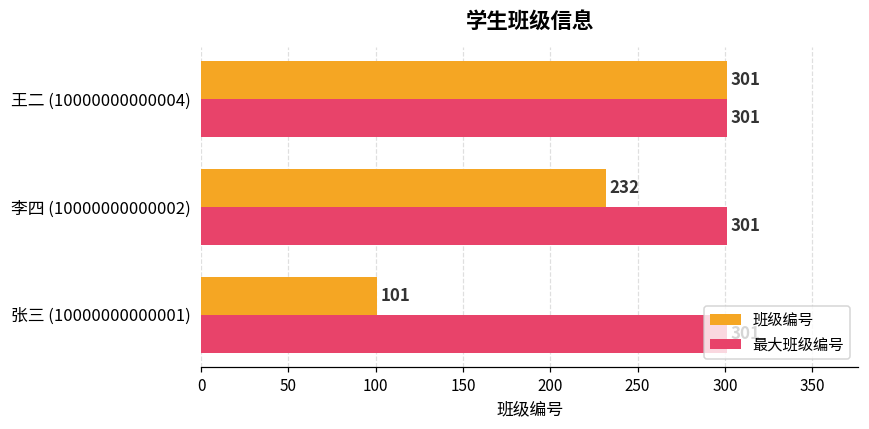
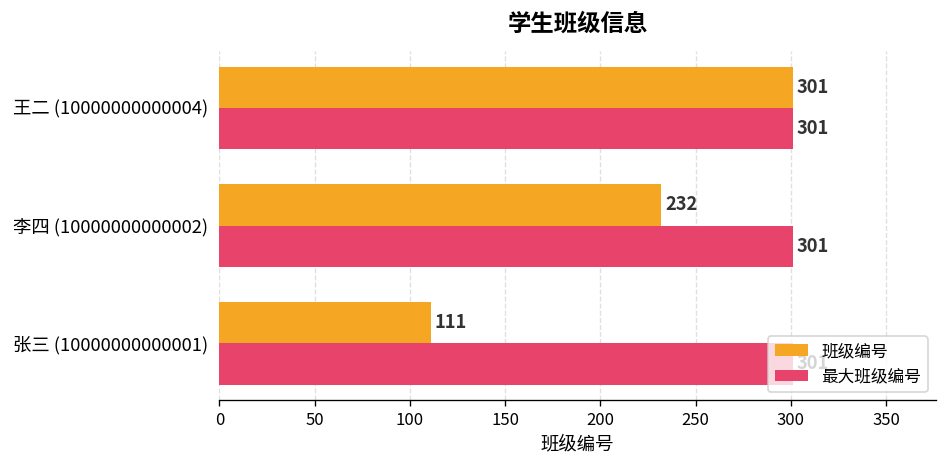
  {
    "班级编号": {
      "王二 (10000000000004)": 301,
      "李四 (10000000000002)": 232,
-     "张三 (10000000000001)": 101
+     "张三 (10000000000001)": 111
    },
    "最大班级编号": {
      "王二 (10000000000004)": 301,
      "李四 (10000000000002)": 301
    }
  }
